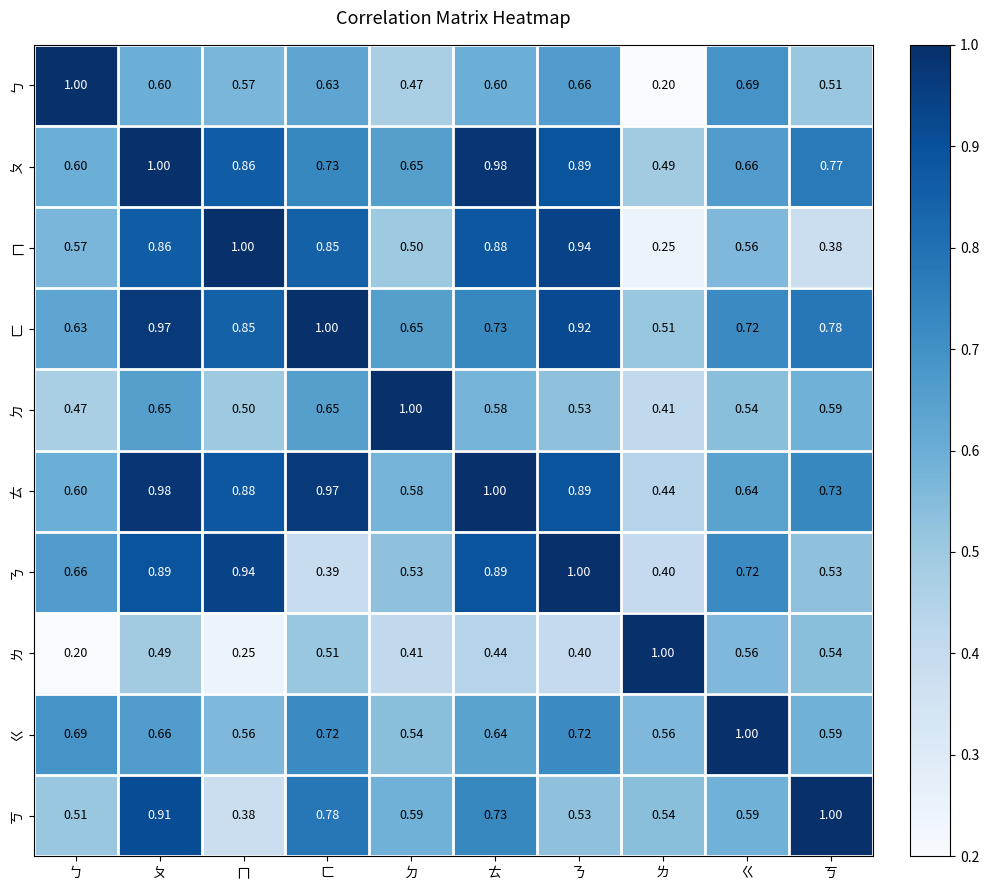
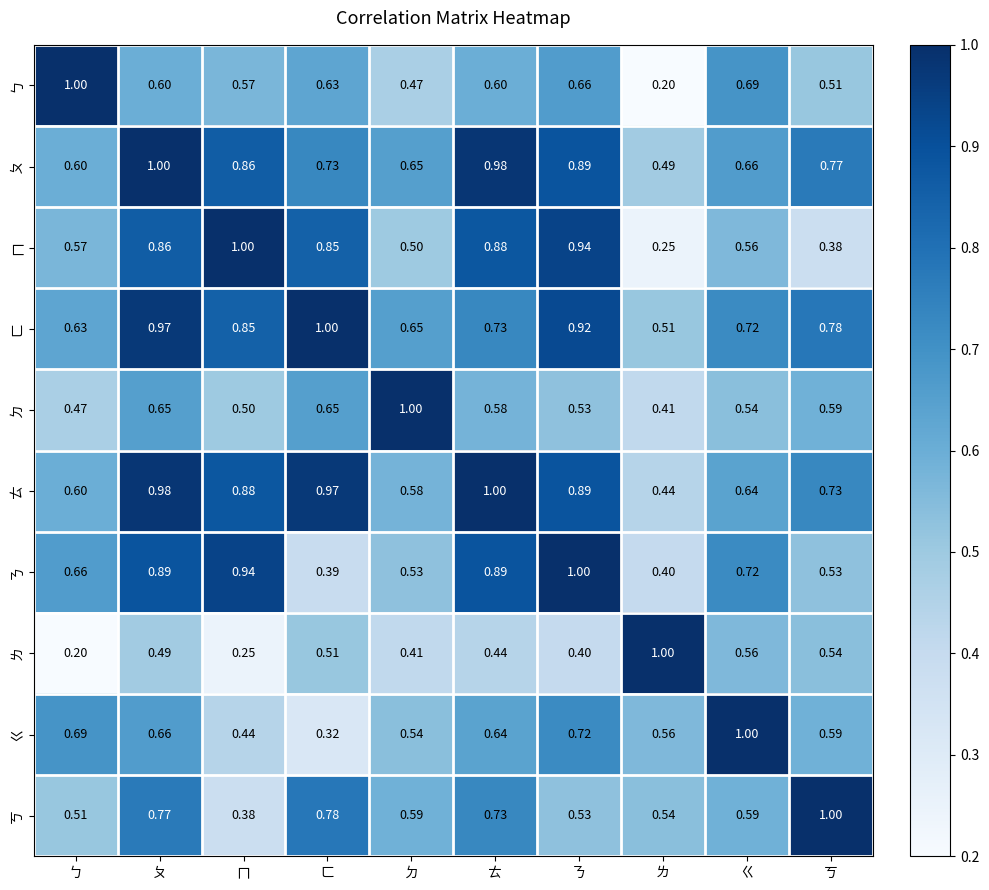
  {
    "ㄅ": {
      "ㄅ": 1.00,
      "ㄆ": 0.60,
      "ㄇ": 0.57,
      "ㄈ": 0.63,
      "ㄉ": 0.47,
      "ㄊ": 0.60,
      "ㄋ": 0.66,
      "ㄌ": 0.20,
      "ㄍ": 0.69,
      "ㄎ": 0.51
    },
    "ㄆ": {
      "ㄅ": 0.60,
      "ㄆ": 1.00,
      "ㄇ": 0.86,
      "ㄈ": 0.73,
      "ㄉ": 0.65,
      "ㄊ": 0.98,
      "ㄋ": 0.89,
      "ㄌ": 0.49,
      "ㄍ": 0.66,
      "ㄎ": 0.77
    },
    "ㄇ": {
      "ㄅ": 0.57,
      "ㄆ": 0.86,
      "ㄇ": 1.00,
      "ㄈ": 0.85,
      "ㄉ": 0.50,
      "ㄊ": 0.88,
      "ㄋ": 0.94,
      "ㄌ": 0.25,
      "ㄍ": 0.56,
      "ㄎ": 0.38
    },
    "ㄈ": {
      "ㄅ": 0.63,
      "ㄆ": 0.97,
      "ㄇ": 0.85,
      "ㄈ": 1.00,
      "ㄉ": 0.65,
      "ㄊ": 0.73,
      "ㄋ": 0.92,
      "ㄌ": 0.51,
      "ㄍ": 0.72,
      "ㄎ": 0.78
    },
    "ㄉ": {
      "ㄅ": 0.47,
      "ㄆ": 0.65,
      "ㄇ": 0.50,
      "ㄈ": 0.65,
      "ㄉ": 1.00,
      "ㄊ": 0.58,
      "ㄋ": 0.53,
      "ㄌ": 0.41,
      "ㄍ": 0.54,
      "ㄎ": 0.59
    },
    "ㄊ": {
      "ㄅ": 0.60,
      "ㄆ": 0.98,
      "ㄇ": 0.88,
      "ㄈ": 0.97,
      "ㄉ": 0.58,
      "ㄊ": 1.00,
      "ㄋ": 0.89,
      "ㄌ": 0.44,
      "ㄍ": 0.64,
      "ㄎ": 0.73
    },
    "ㄋ": {
      "ㄅ": 0.66,
      "ㄆ": 0.89,
      "ㄇ": 0.94,
      "ㄈ": 0.39,
      "ㄉ": 0.53,
      "ㄊ": 0.89,
      "ㄋ": 1.00,
      "ㄌ": 0.40,
      "ㄍ": 0.72,
      "ㄎ": 0.53
    },
    "ㄌ": {
      "ㄅ": 0.20,
      "ㄆ": 0.49,
      "ㄇ": 0.25,
      "ㄈ": 0.51,
      "ㄉ": 0.41,
      "ㄊ": 0.44,
      "ㄋ": 0.40,
      "ㄌ": 1.00,
      "ㄍ": 0.56,
      "ㄎ": 0.54
    },
    "ㄍ": {
      "ㄅ": 0.69,
      "ㄆ": 0.66,
-     "ㄇ": 0.56,
-     "ㄈ": 0.72,
+     "ㄇ": 0.44,
+     "ㄈ": 0.32,
      "ㄉ": 0.54,
      "ㄊ": 0.64,
      "ㄋ": 0.72,
      "ㄌ": 0.56,
      "ㄍ": 1.00,
      "ㄎ": 0.59
    },
    "ㄎ": {
      "ㄅ": 0.51,
-     "ㄆ": 0.91,
+     "ㄆ": 0.77,
      "ㄇ": 0.38,
      "ㄈ": 0.78,
      "ㄉ": 0.59,
      "ㄊ": 0.73,
      "ㄋ": 0.53,
      "ㄌ": 0.54,
      "ㄍ": 0.59,
      "ㄎ": 1.00
    }
  }
